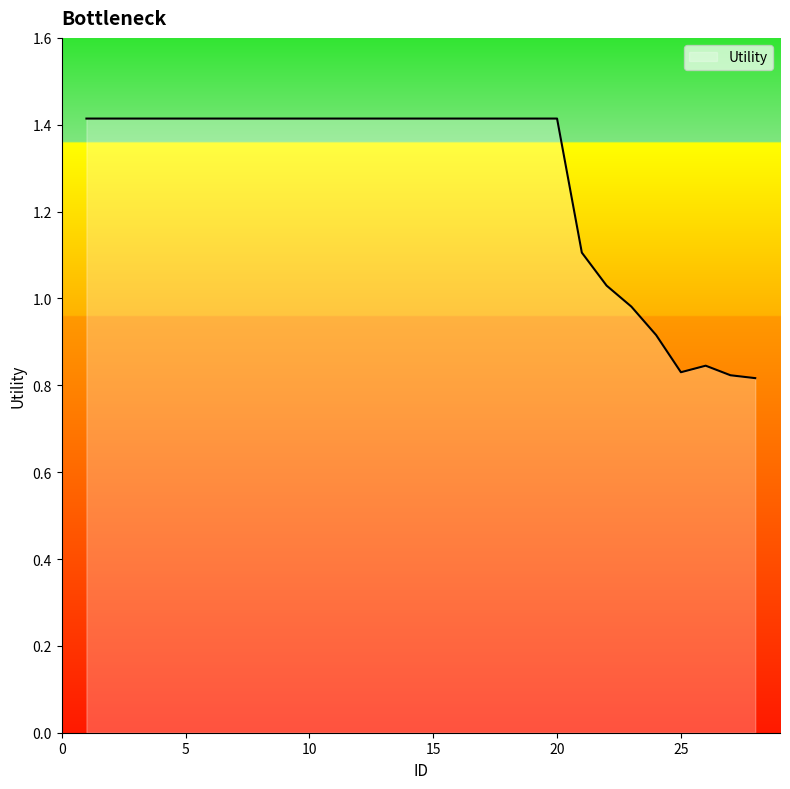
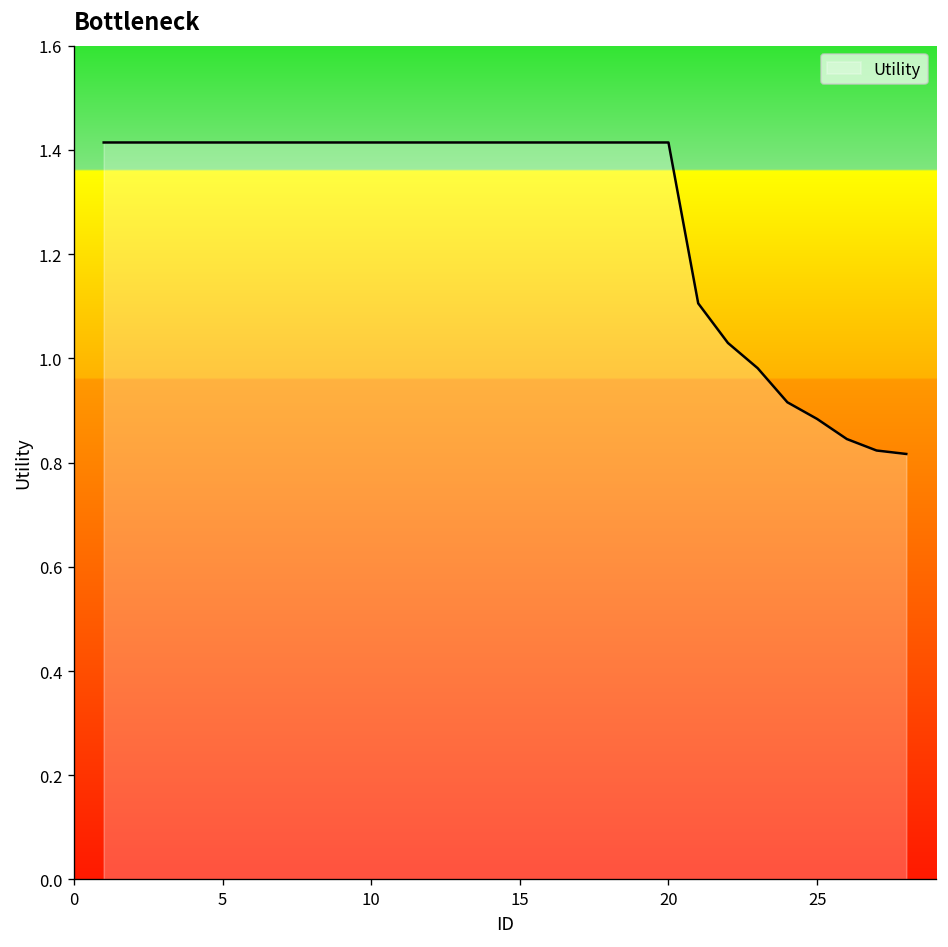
  {
    "5": 1.41,
    "10": 1.41,
    "15": 1.41,
    "20": 1.41,
-   "25": 0.83
+   "25": 0.88
  }
